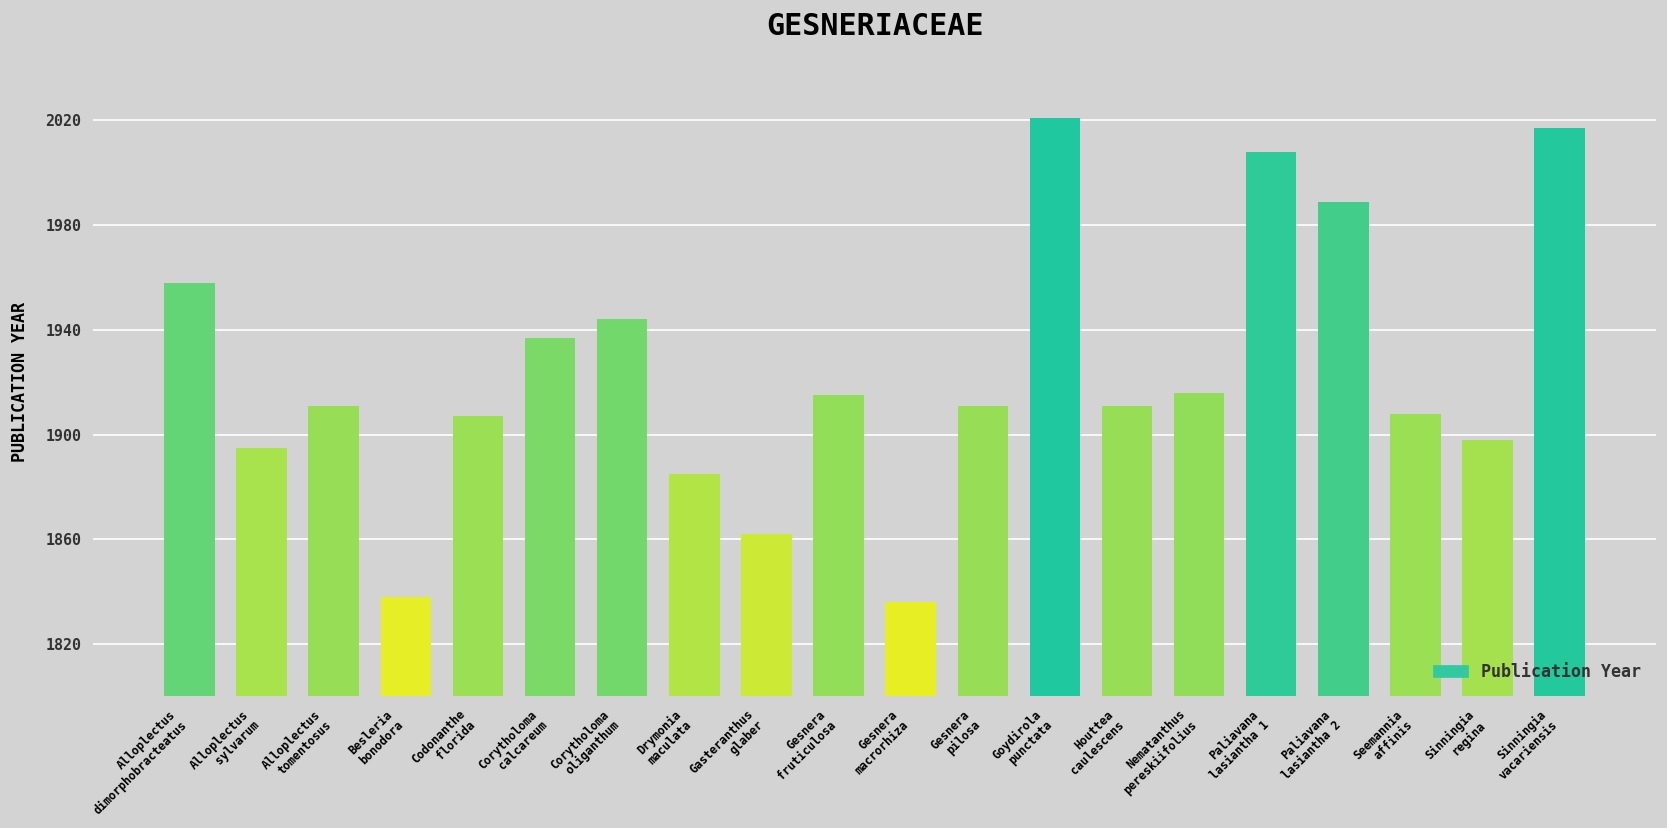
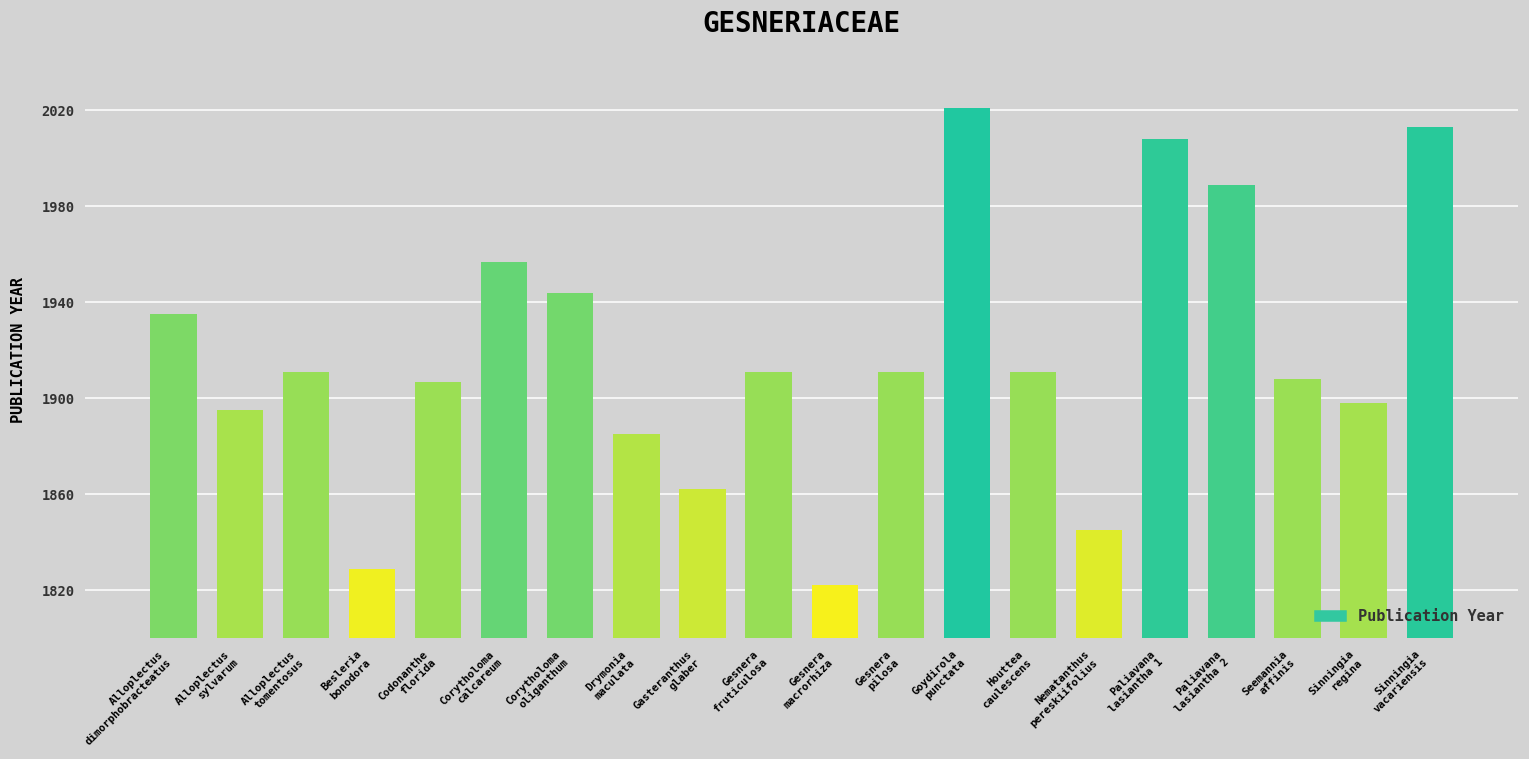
  {
-   "Alloplectus dimorphobracteatus": 1958,
+   "Alloplectus dimorphobracteatus": 1935,
    "Alloplectus sylvarum": 1895,
    "Alloplectus tomentosus": 1911,
-   "Besleria bonodora": 1838,
+   "Besleria bonodora": 1829,
    "Codonanthe florida": 1907,
-   "Corytholoma calcareum": 1937,
+   "Corytholoma calcareum": 1957,
    "Corytholoma oliganthum": 1944,
    "Drymonia maculata": 1885,
    "Gasteranthus glaber": 1862,
-   "Gesnera fruticulosa": 1915,
-   "Gesnera macrorhiza": 1836,
+   "Gesnera fruticulosa": 1911,
+   "Gesnera macrorhiza": 1822,
    "Gesnera pilosa": 1911,
    "Goydirola punctata": 2021,
    "Houttea caulescens": 1911,
-   "Nematanthus pereskiifolius": 1916,
+   "Nematanthus pereskiifolius": 1845,
    "Paliavana lasiantha 1": 2008,
    "Paliavana lasiantha 2": 1989,
    "Seemannia affinis": 1908,
    "Sinningia regina": 1898,
-   "Sinningia vacariensis": 2017
+   "Sinningia vacariensis": 2013
  }
